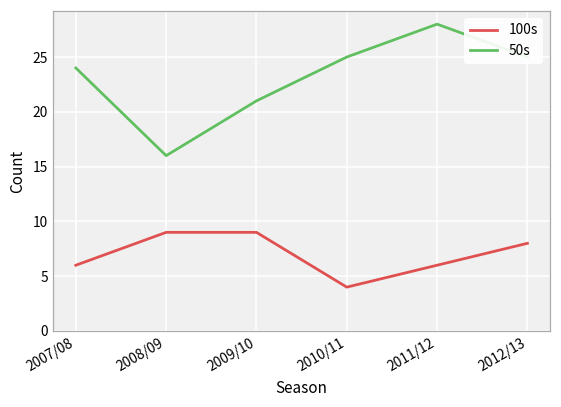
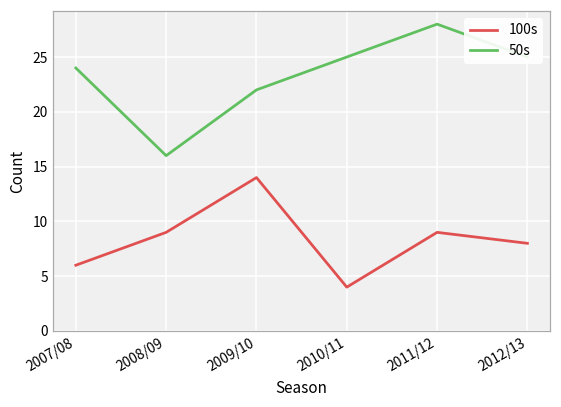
  {
    "100s": {
      "2007/08": 6,
      "2008/09": 9,
-     "2009/10": 9,
+     "2009/10": 14,
      "2010/11": 4,
-     "2011/12": 6,
+     "2011/12": 9,
      "2012/13": 8
    },
    "50s": {
      "2007/08": 24,
      "2008/09": 16,
-     "2009/10": 21,
+     "2009/10": 22,
      "2010/11": 25,
      "2011/12": 28
    }
  }
